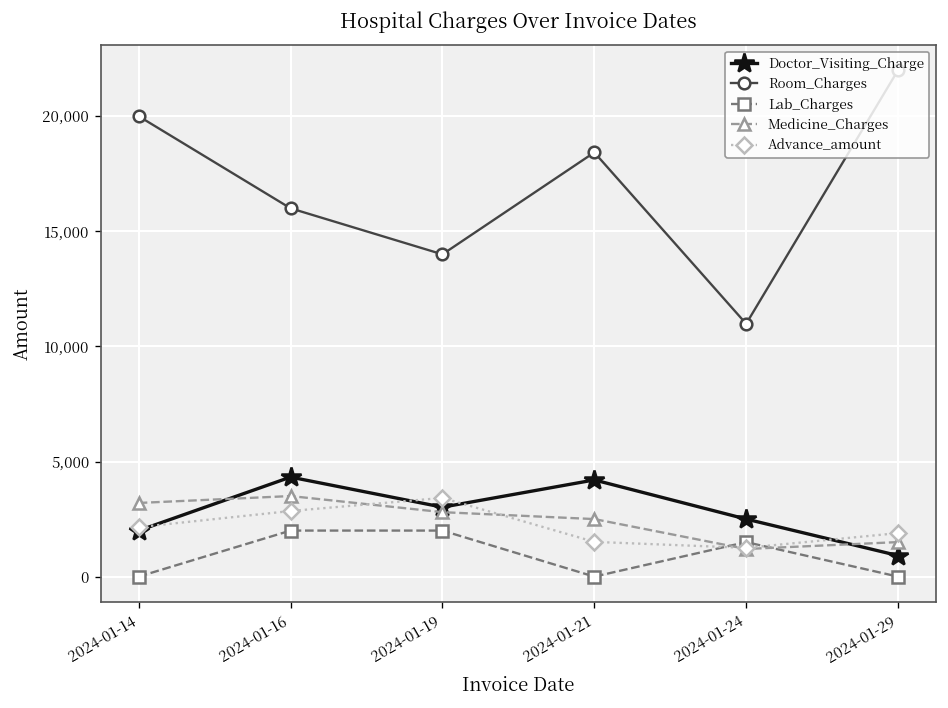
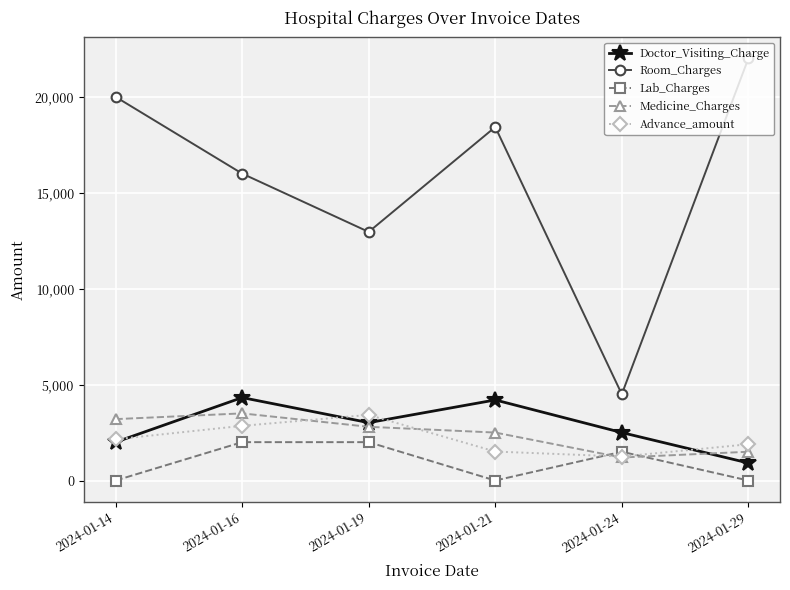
  {
    "Doctor_Visiting_Charge": {
      "2024-01-14": "2,000",
      "2024-01-16": "4,300",
      "2024-01-19": "3,000",
      "2024-01-21": "4,200",
      "2024-01-24": "2,500",
      "2024-01-29": "900"
    },
    "Room_Charges": {
      "2024-01-14": "20,000",
      "2024-01-16": "16,000",
-     "2024-01-19": "14,000",
+     "2024-01-19": "13,000",
      "2024-01-21": "18,400",
-     "2024-01-24": "11,000"
+     "2024-01-24": "4,500"
    }
  }
